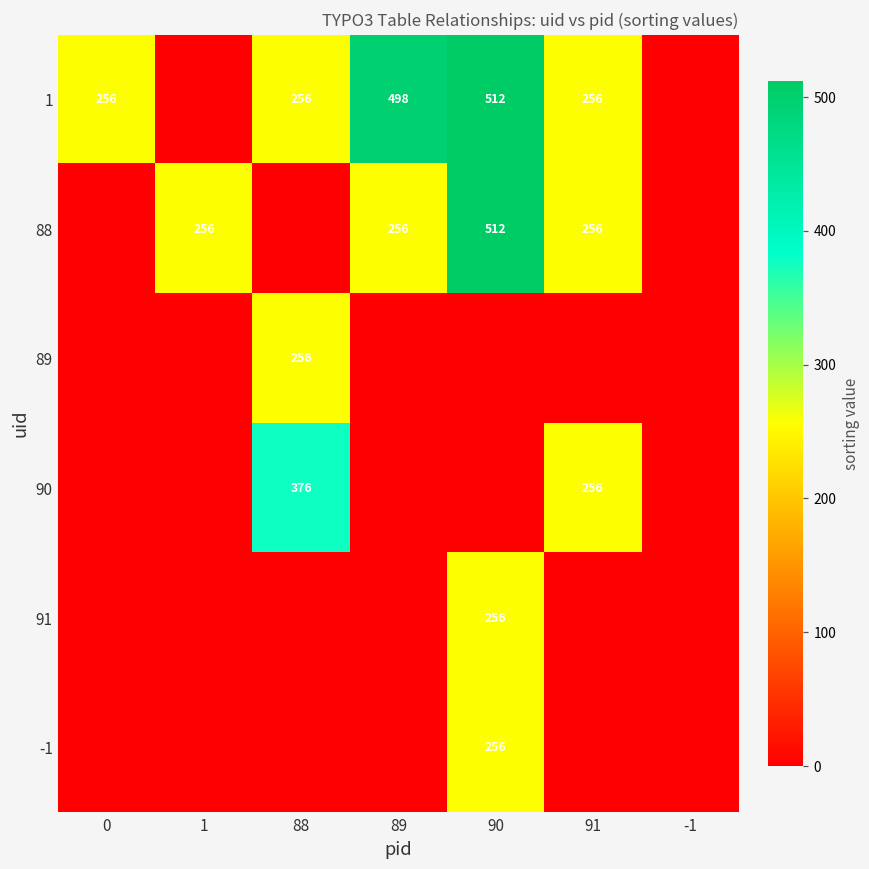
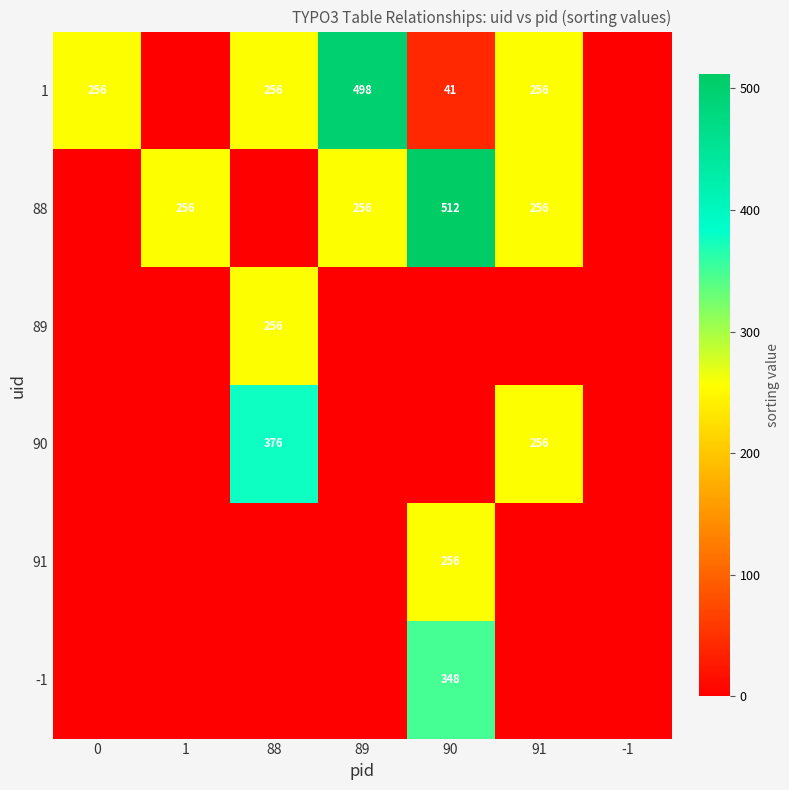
  {
    "1": {
      "0": 256,
      "88": 256,
      "89": 498,
-     "90": 512,
+     "90": 41,
      "91": 256
    },
    "88": {
      "1": 256,
      "89": 256,
      "90": 512,
      "91": 256
    },
    "89": {
      "88": 256
    },
    "90": {
      "88": 376,
      "91": 256
    },
    "91": {
      "90": 256
    },
    "-1": {
-     "90": 256
+     "90": 348
    }
  }
